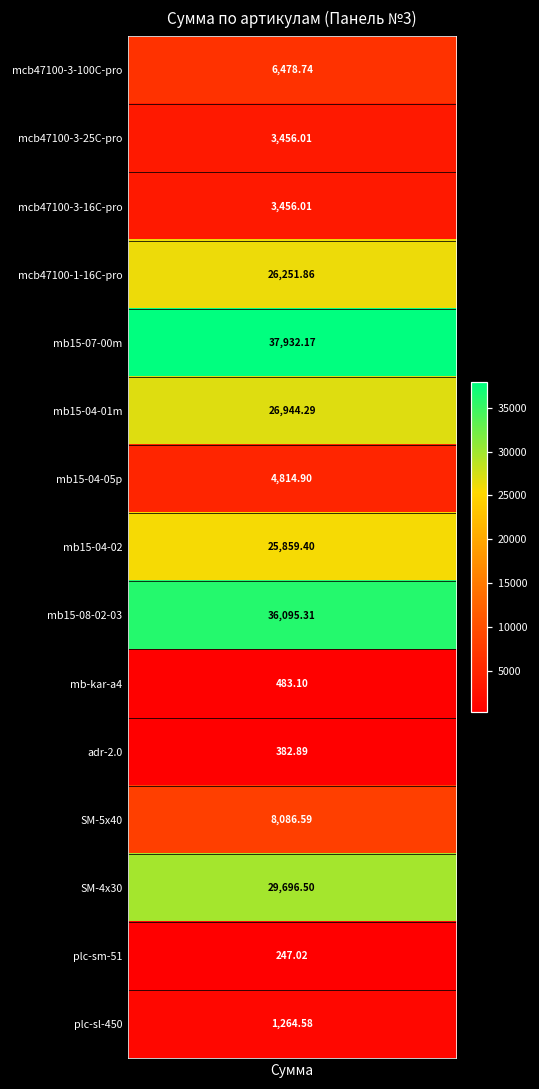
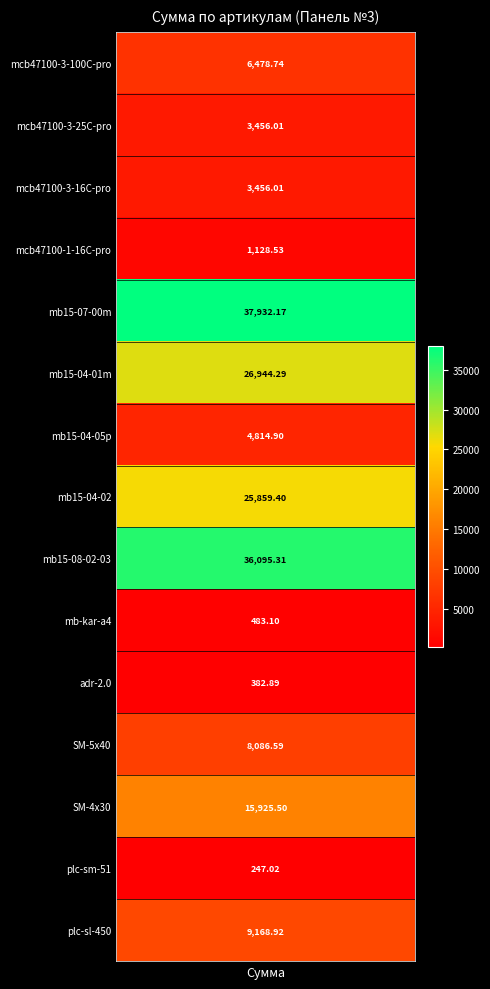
  {
    "mcb47100-3-100C-pro": {
      "Сумма": "6,478.74"
    },
    "mcb47100-3-25C-pro": {
      "Сумма": "3,456.01"
    },
    "mcb47100-3-16C-pro": {
      "Сумма": "3,456.01"
    },
    "mcb47100-1-16C-pro": {
-     "Сумма": "26,251.86"
+     "Сумма": "1,128.53"
    },
    "mb15-07-00m": {
      "Сумма": "37,932.17"
    },
    "mb15-04-01m": {
      "Сумма": "26,944.29"
    },
    "mb15-04-05p": {
      "Сумма": "4,814.90"
    },
    "mb15-04-02": {
      "Сумма": "25,859.40"
    },
    "mb15-08-02-03": {
      "Сумма": "36,095.31"
    },
    "mb-kar-a4": {
      "Сумма": "483.10"
    },
    "adr-2.0": {
      "Сумма": "382.89"
    },
    "SM-5x40": {
      "Сумма": "8,086.59"
    },
    "SM-4x30": {
-     "Сумма": "29,696.50"
+     "Сумма": "15,925.50"
    },
    "plc-sm-51": {
      "Сумма": "247.02"
    },
    "plc-sl-450": {
-     "Сумма": "1,264.58"
+     "Сумма": "9,168.92"
    }
  }
